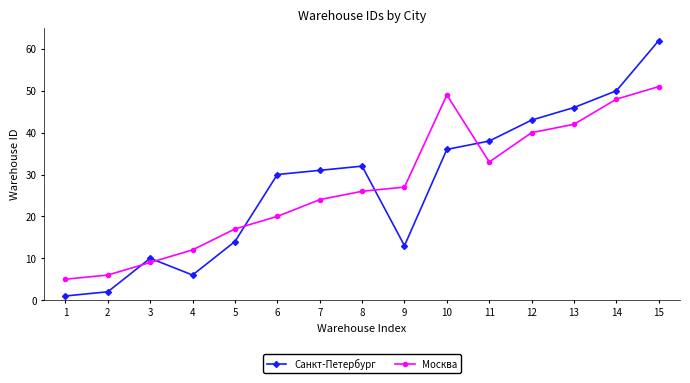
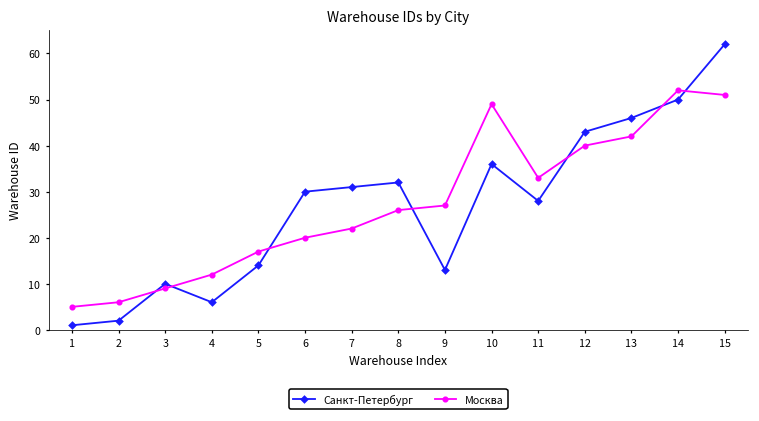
  {
    "Санкт-Петербург": {
      "1": 1,
      "2": 2,
      "3": 10,
      "4": 6,
      "5": 14,
      "6": 30,
      "7": 31,
      "8": 32,
      "9": 13,
      "10": 36,
-     "11": 38,
+     "11": 28,
      "12": 43,
      "13": 46,
      "14": 50,
      "15": 62
    },
    "Москва": {
      "1": 5,
      "2": 6,
      "3": 9,
      "4": 12,
      "5": 17,
      "6": 20,
-     "7": 24,
+     "7": 22,
      "8": 26,
      "9": 27,
      "10": 49,
      "11": 33,
      "12": 40,
      "13": 42,
-     "14": 48,
+     "14": 52,
      "15": 51
    }
  }
